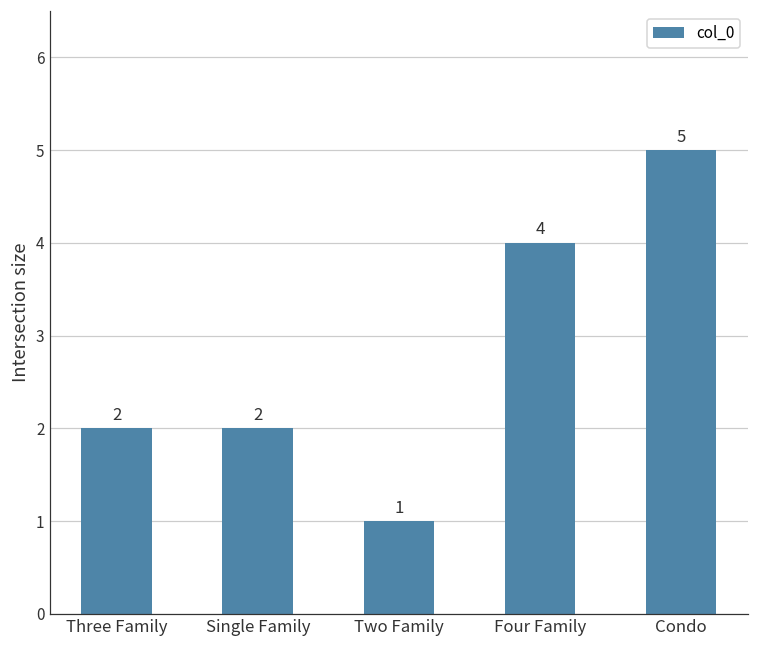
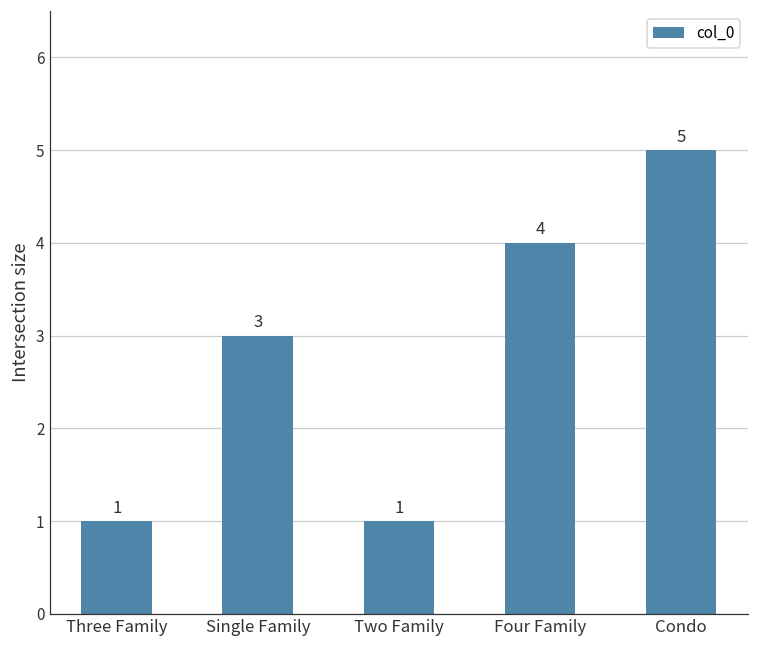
  {
-   "Three Family": 2,
-   "Single Family": 2,
+   "Three Family": 1,
+   "Single Family": 3,
    "Two Family": 1,
    "Four Family": 4,
    "Condo": 5
  }
